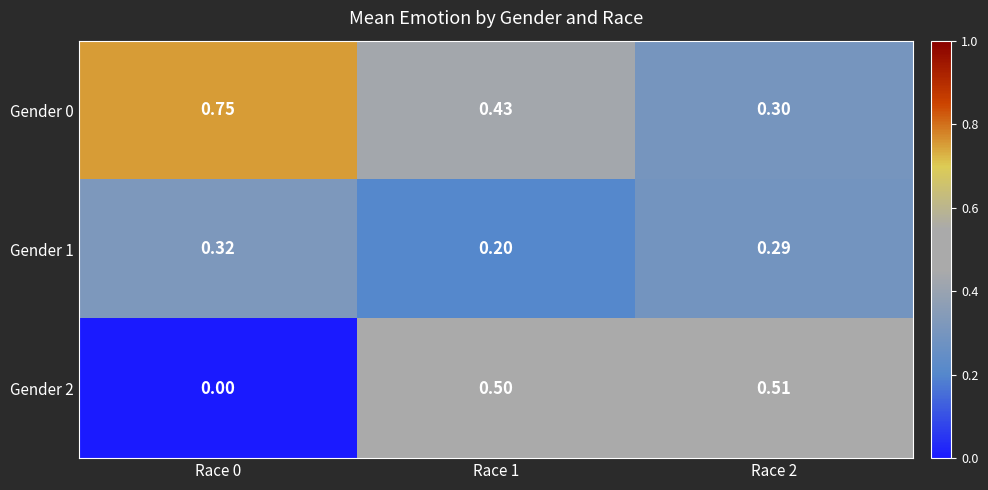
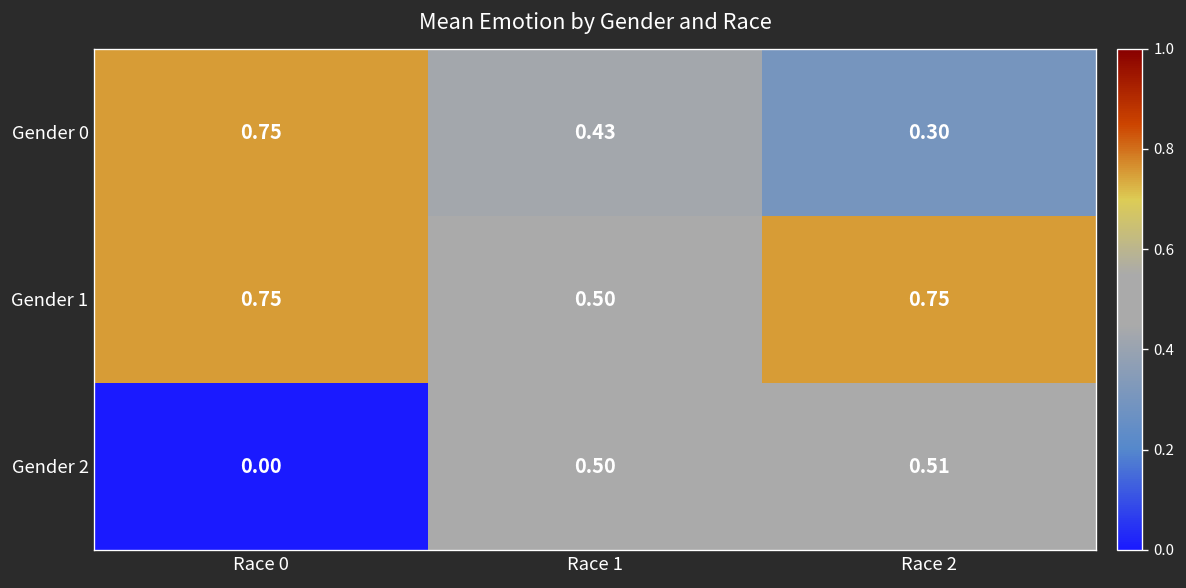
  {
    "Gender 0": {
      "Race 0": 0.75,
      "Race 1": 0.43,
      "Race 2": 0.30
    },
    "Gender 1": {
-     "Race 0": 0.32,
-     "Race 1": 0.20,
-     "Race 2": 0.29
+     "Race 0": 0.75,
+     "Race 1": 0.50,
+     "Race 2": 0.75
    },
    "Gender 2": {
      "Race 0": 0.00,
      "Race 1": 0.50,
      "Race 2": 0.51
    }
  }
